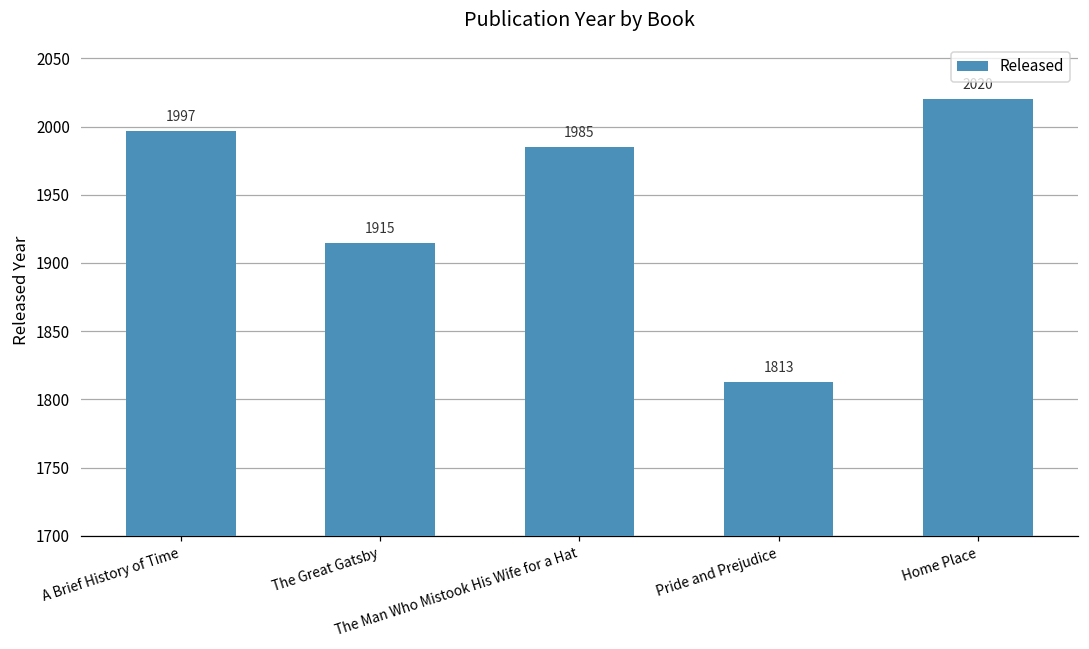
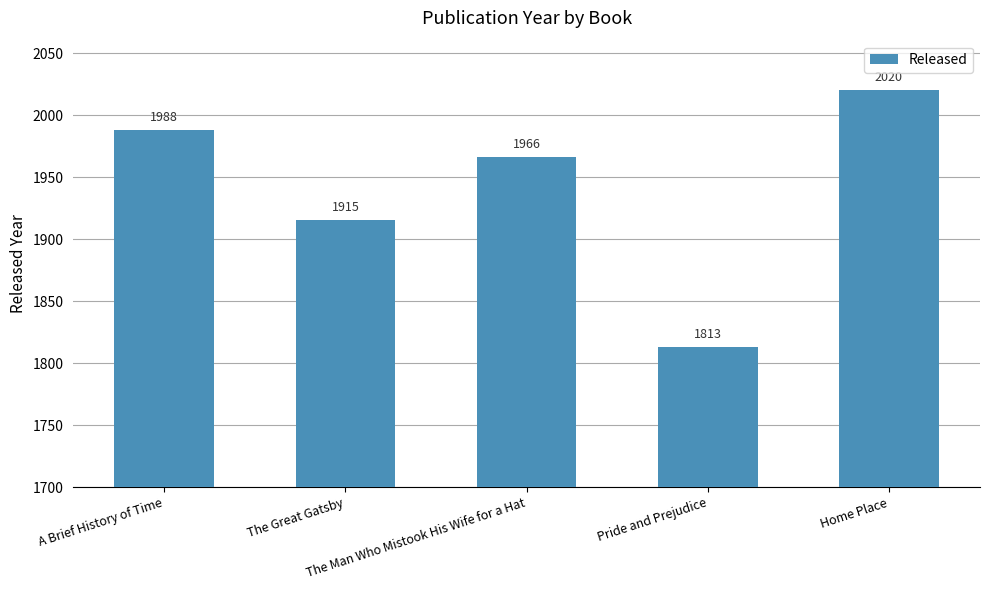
  {
-   "A Brief History of Time": 1997,
+   "A Brief History of Time": 1988,
    "The Great Gatsby": 1915,
-   "The Man Who Mistook His Wife for a Hat": 1985,
+   "The Man Who Mistook His Wife for a Hat": 1966,
    "Pride and Prejudice": 1813
  }
